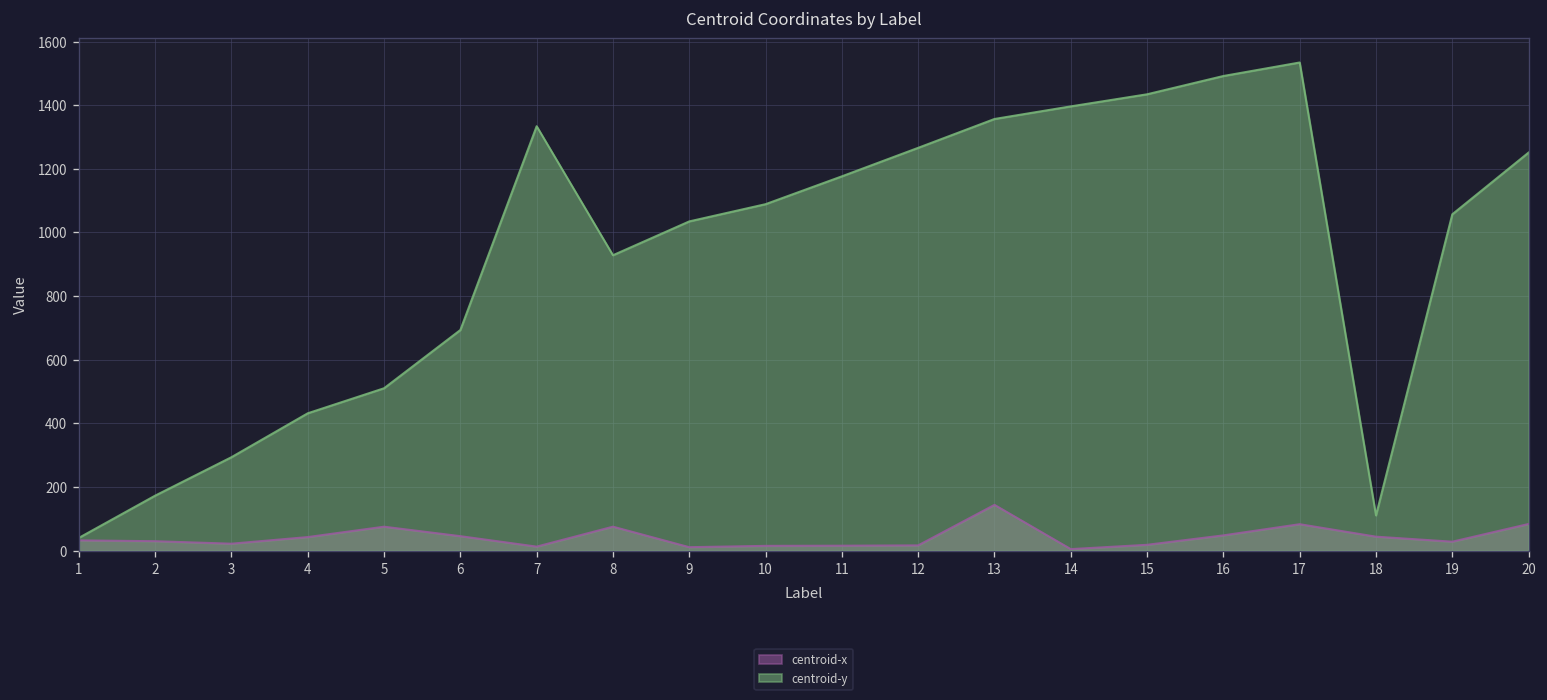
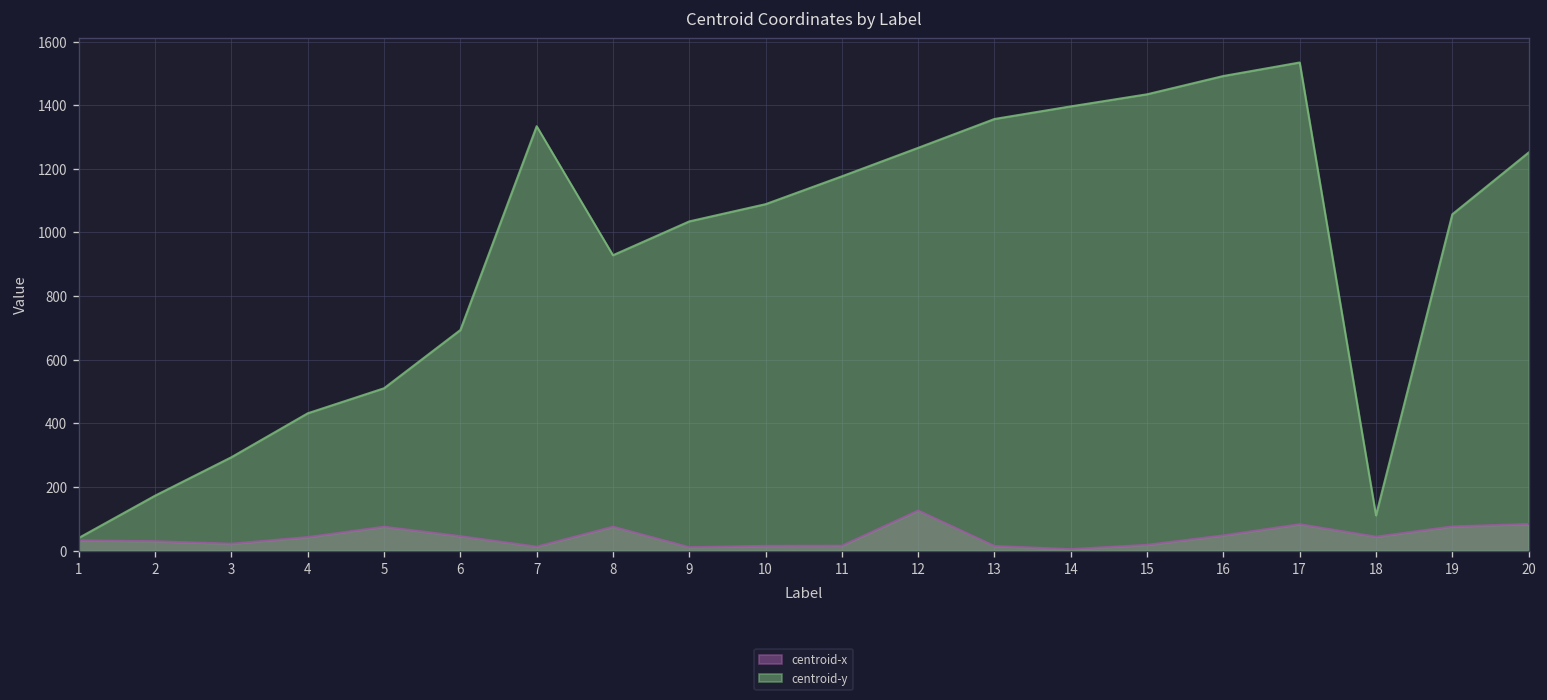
  {
    "centroid-x": {
      "2": 30,
      "3": 20,
      "4": 40,
      "5": 80,
      "6": 50,
      "7": 10,
      "8": 80,
      "9": 10,
      "10": 20,
      "11": 20,
-     "12": 20,
-     "13": 140,
+     "12": 130,
+     "13": 10,
      "14": 10,
      "15": 20,
      "16": 50,
      "17": 80,
      "18": 40,
-     "19": 30,
+     "19": 80,
      "20": 80
    },
    "centroid-y": {
      "2": 170,
      "3": 290,
      "4": 430,
      "5": 510,
      "6": 690,
      "7": 1330,
      "8": 930,
      "9": 1030,
      "10": 1090,
      "11": 1180,
      "12": 1270,
      "13": 1360,
      "14": 1400,
      "15": 1430,
      "16": 1490,
      "17": 1530,
      "18": 110,
      "19": 1060,
      "20": 1250
    }
  }
